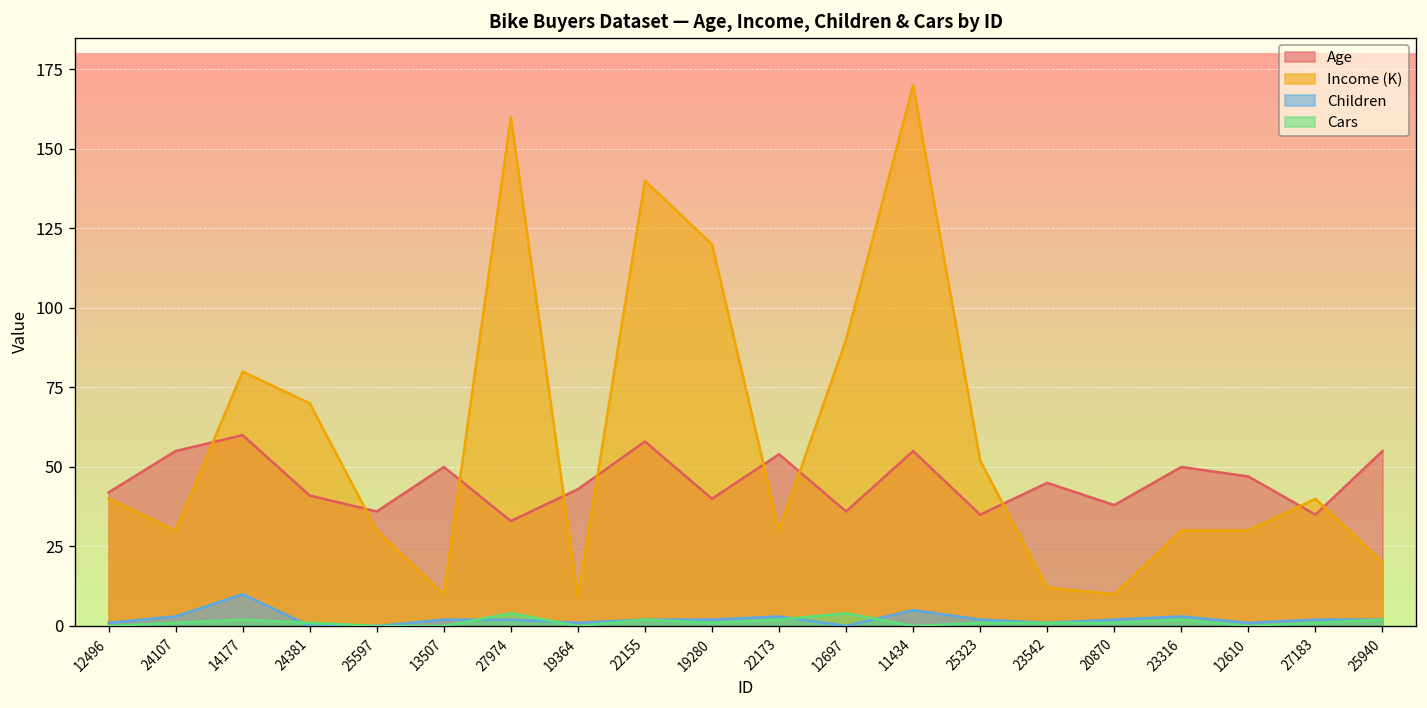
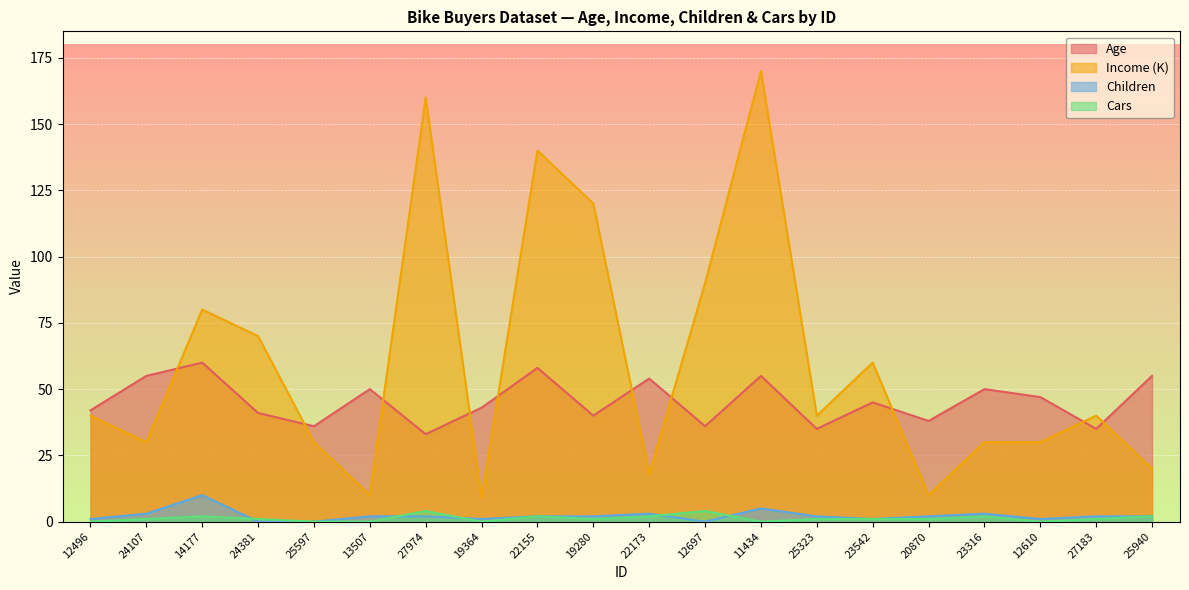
  {
    "Age": {
      "12496": 42,
      "24107": 55,
      "14177": 60,
      "24381": 41,
      "25597": 36,
      "13507": 50,
      "27974": 33,
      "19364": 43,
      "22155": 58,
      "19280": 40,
      "22173": 54,
      "12697": 36,
      "11434": 55,
      "25323": 35,
      "23542": 45,
      "20870": 38,
      "23316": 50,
      "12610": 47,
      "27183": 35,
      "25940": 55
    },
    "Income (K)": {
      "12496": 40,
      "24107": 30,
      "14177": 80,
      "24381": 70,
      "25597": 30,
      "13507": 10,
      "27974": 160,
      "19364": 9,
      "22155": 140,
      "19280": 120,
-     "22173": 30,
+     "22173": 18,
      "12697": 90,
      "11434": 170,
-     "25323": 52,
-     "23542": 12,
+     "25323": 40,
+     "23542": 60,
      "20870": 10,
      "23316": 30,
      "12610": 30,
      "27183": 40,
      "25940": 20
    },
    "Children": {
      "12496": 1,
      "24107": 3,
      "14177": 10,
      "24381": 0,
      "13507": 2,
      "27974": 2,
      "19364": 1,
      "19280": 2,
      "22173": 3,
      "12697": 0,
      "11434": 5,
      "25323": 2,
      "20870": 2,
      "23316": 3,
      "12610": 1,
      "27183": 2
    },
    "Cars": {
      "12496": 0,
      "24107": 1,
      "14177": 2,
      "24381": 1,
      "13507": 0,
      "27974": 4,
      "19364": 0,
      "19280": 1,
      "22173": 2,
      "12697": 4,
      "11434": 0,
      "25323": 1,
      "20870": 1,
      "23316": 2,
      "12610": 0,
      "27183": 1
    }
  }
